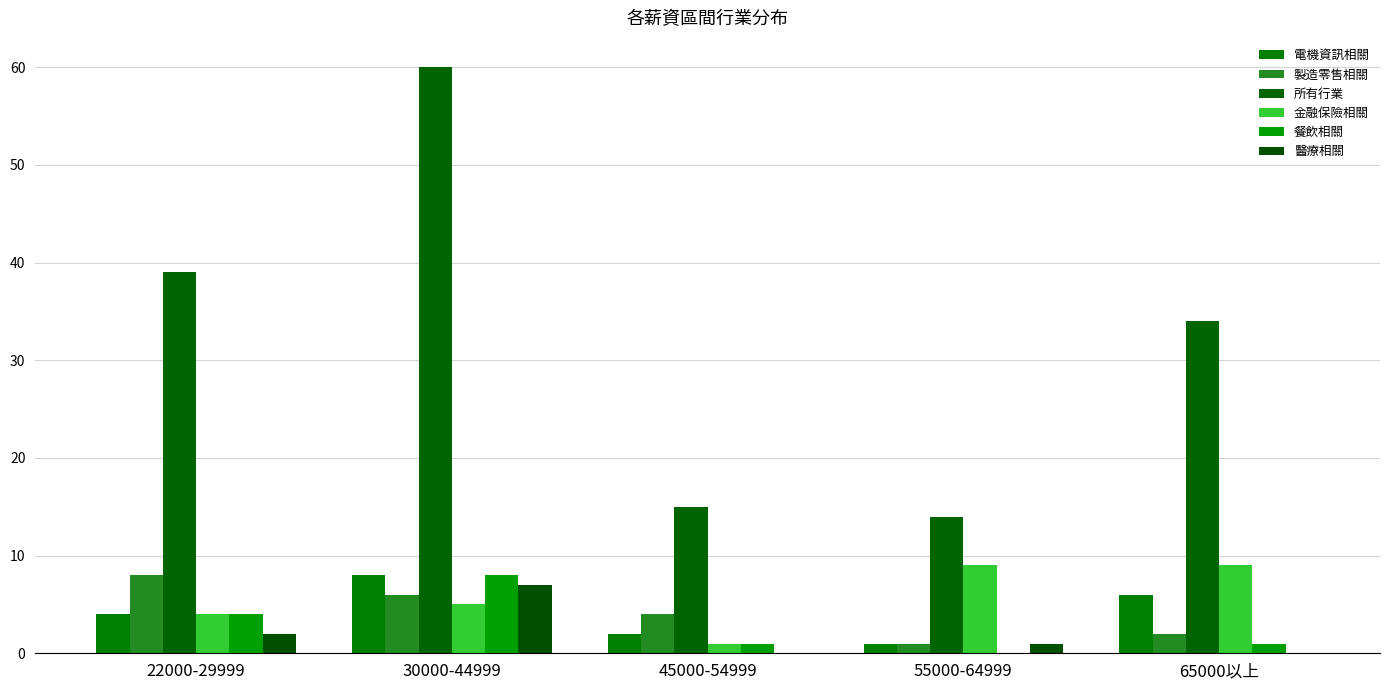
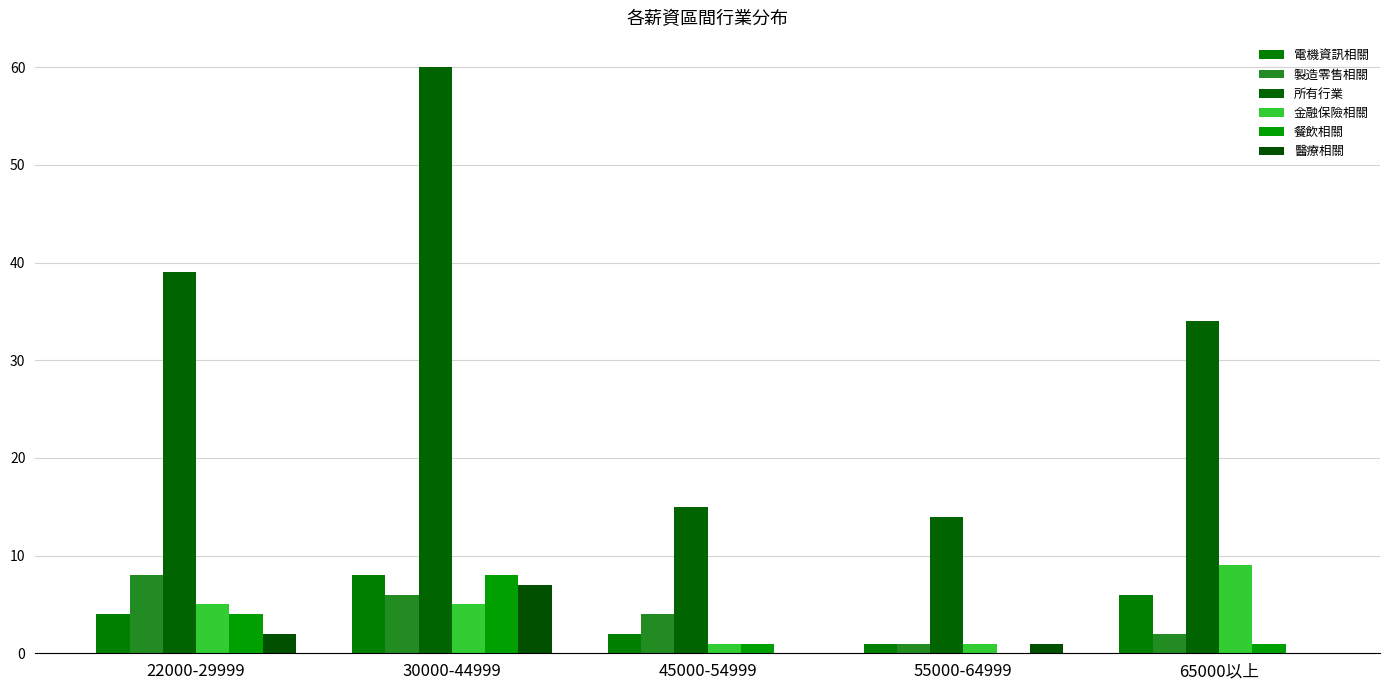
  {
    "金融保險相關": {
-     "22000-29999": 4,
+     "22000-29999": 5,
      "30000-44999": 5,
      "45000-54999": 1,
-     "55000-64999": 9,
+     "55000-64999": 1,
      "65000以上": 9
    }
  }
